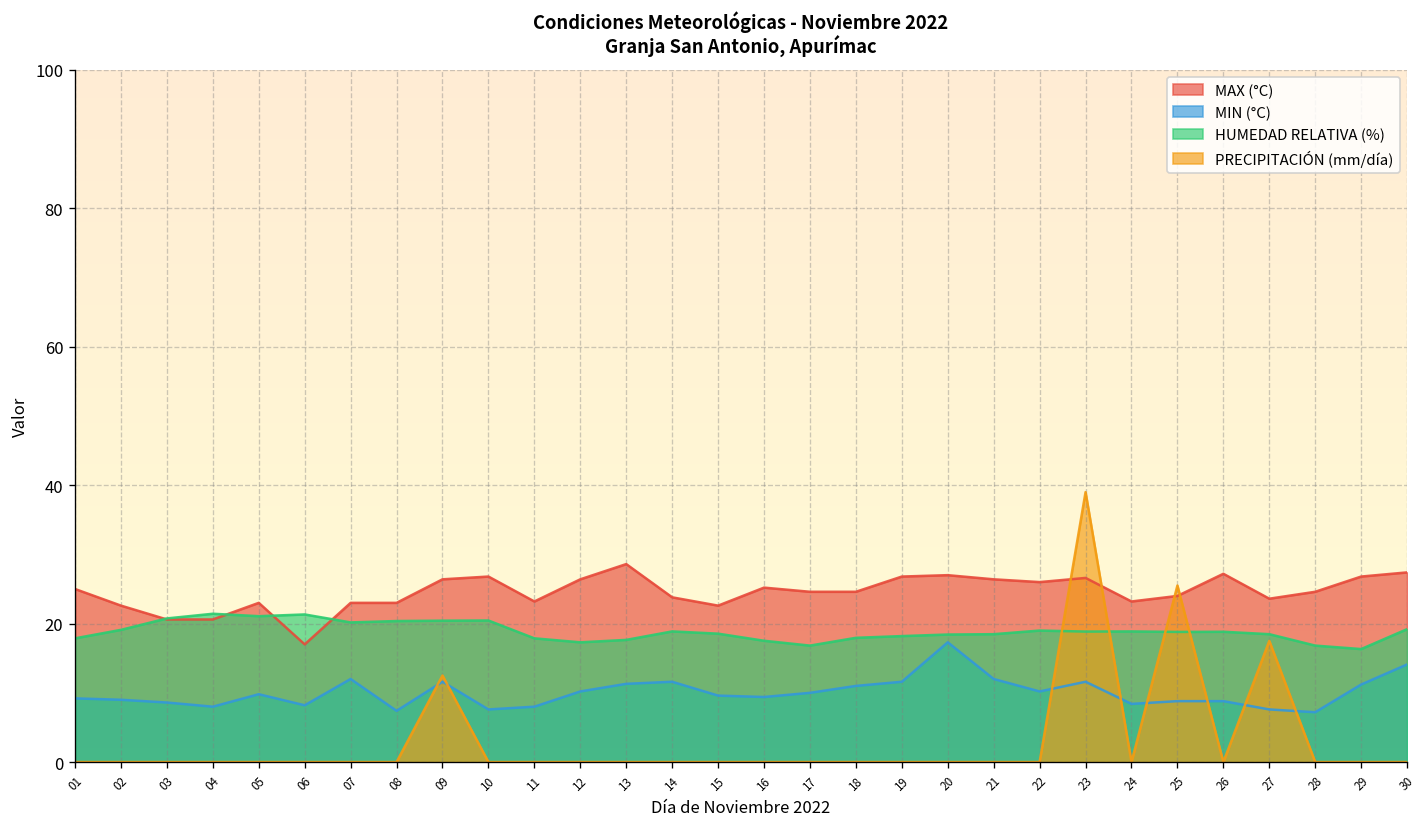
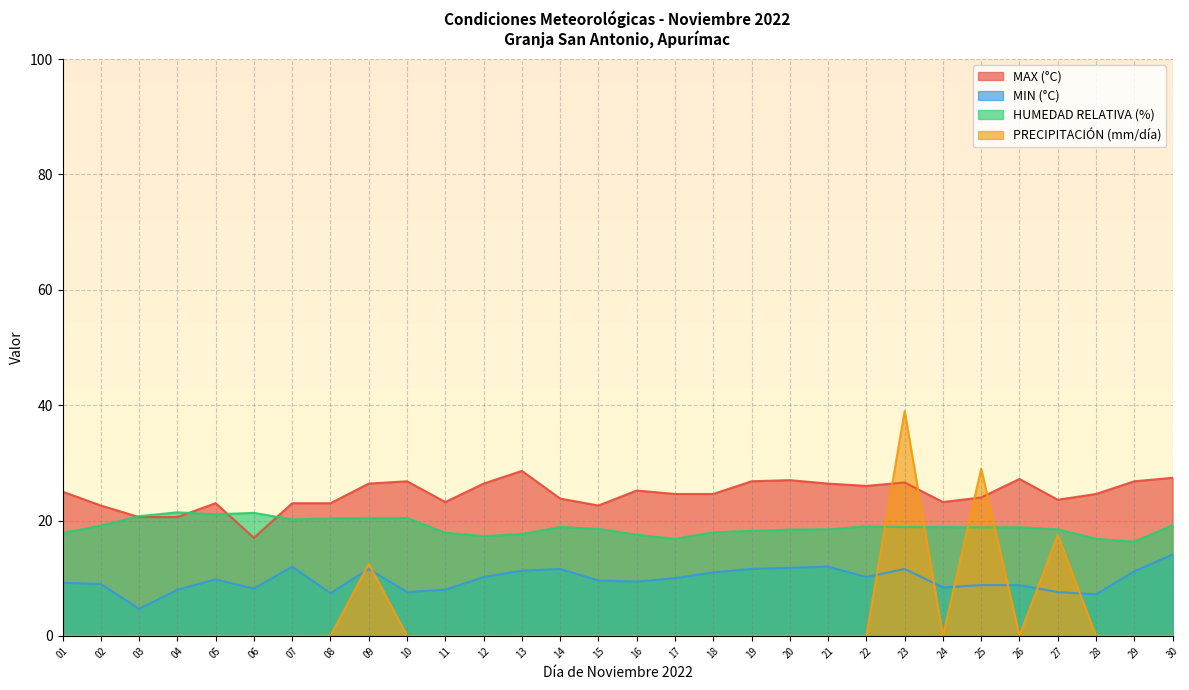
  {
    "MAX (°C)": {
      "01": 25,
      "02": 23,
      "04": 21,
      "05": 23,
      "06": 17,
      "07": 23,
      "08": 23,
      "09": 26,
      "10": 27,
      "11": 23,
      "12": 26,
      "13": 29,
      "14": 24,
      "15": 23,
      "16": 25,
      "17": 25,
      "18": 25,
      "19": 27,
      "20": 27,
      "21": 26,
      "22": 26,
      "23": 27,
      "24": 23,
      "25": 24,
      "26": 27,
      "27": 24,
      "28": 25,
      "29": 27,
      "30": 27
    },
    "MIN (°C)": {
      "01": 9,
      "02": 9,
-     "03": 9,
+     "03": 5,
      "04": 8,
      "05": 10,
      "06": 8,
      "07": 12,
      "08": 7,
      "09": 12,
      "10": 8,
      "11": 8,
      "12": 10,
      "13": 11,
      "14": 12,
      "15": 10,
      "16": 9,
      "17": 10,
      "18": 11,
      "19": 12,
-     "20": 17,
+     "20": 12,
      "21": 12,
      "22": 10,
      "23": 12,
      "24": 8,
      "25": 9,
      "26": 9,
      "27": 8,
      "28": 7,
      "29": 11,
      "30": 14
    },
    "HUMEDAD RELATIVA (%)": {
      "01": 18,
      "02": 19,
      "04": 21,
      "05": 21,
      "06": 21,
      "07": 20,
      "08": 20,
      "09": 20,
      "10": 20,
      "11": 18,
      "12": 17,
      "13": 18,
      "14": 19,
      "15": 19,
      "16": 18,
      "17": 17,
      "18": 18,
      "19": 18,
      "20": 18,
      "21": 18,
      "22": 19,
      "23": 19,
      "24": 19,
      "25": 19,
      "26": 19,
      "27": 18,
      "28": 17,
      "29": 16,
      "30": 19
    },
    "PRECIPITACIÓN (mm/día)": {
      "01": 0,
      "02": 0,
      "03": 0,
      "04": 0,
      "05": 0,
      "06": 0,
      "07": 0,
      "08": 0,
      "09": 13,
      "10": 0,
      "11": 0,
      "12": 0,
      "13": 0,
      "14": 0,
      "15": 0,
      "16": 0,
      "17": 0,
      "18": 0,
      "19": 0,
      "20": 0,
      "21": 0,
      "22": 0,
      "23": 39,
      "24": 0,
-     "25": 26,
+     "25": 29,
      "26": 0,
      "27": 18,
      "28": 0,
      "29": 0,
      "30": 0
    }
  }
